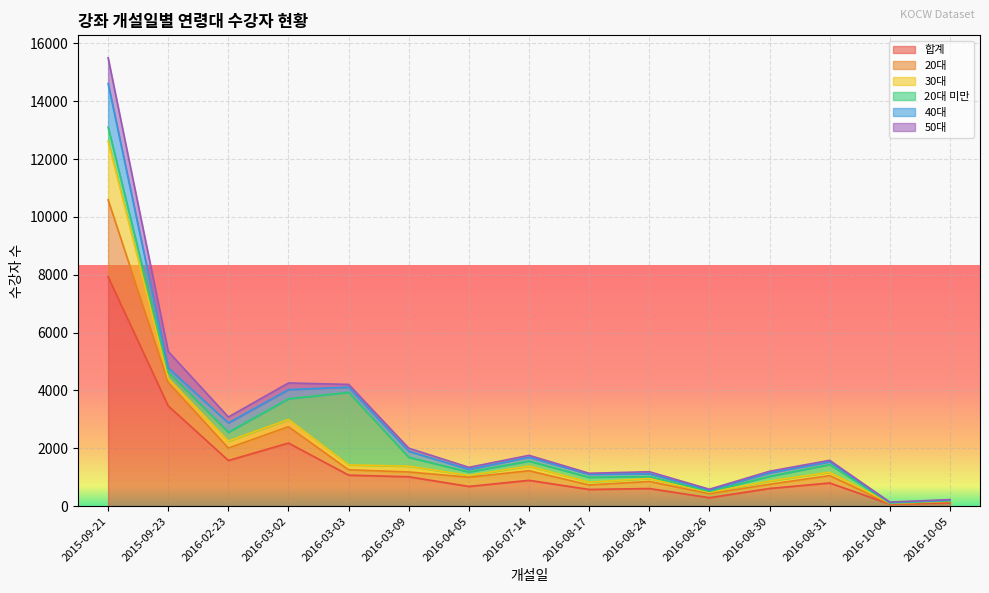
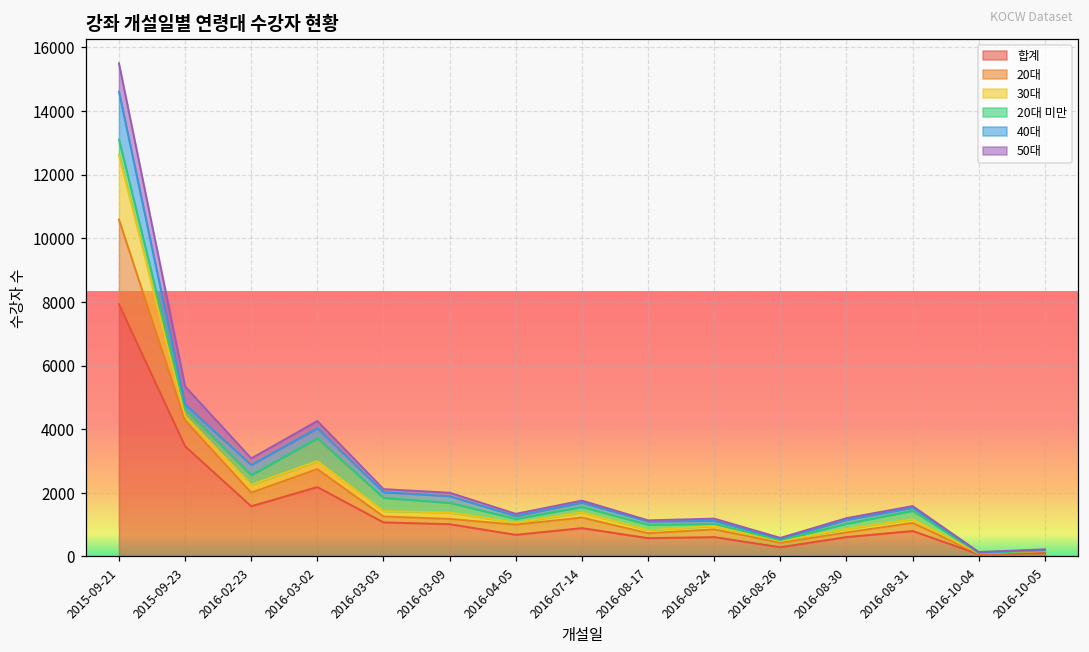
  {
    "30대": {
      "2015-09-21": 2000,
      "2015-09-23": 100,
      "2016-02-23": 200,
      "2016-03-02": 300,
      "2016-03-03": 200,
      "2016-03-09": 200,
      "2016-07-14": 200,
      "2016-08-17": 100,
      "2016-08-30": 100,
      "2016-08-31": 100
    },
    "20대 미만": {
      "2015-09-21": 500,
      "2015-09-23": 200,
      "2016-02-23": 300,
      "2016-03-02": 700,
-     "2016-03-03": 2500,
+     "2016-03-03": 400,
      "2016-03-09": 300,
      "2016-04-05": 100,
      "2016-07-14": 200,
      "2016-08-17": 200,
      "2016-08-30": 200,
      "2016-08-31": 300
    },
    "40대": {
      "2015-09-21": 1500,
      "2015-09-23": 100,
      "2016-02-23": 300,
      "2016-03-02": 300,
      "2016-03-03": 200,
      "2016-03-09": 200
    },
    "50대": {
      "2015-09-21": 900,
      "2015-09-23": 600,
      "2016-02-23": 200,
      "2016-03-02": 200,
      "2016-03-03": 100,
      "2016-03-09": 100
    }
  }
